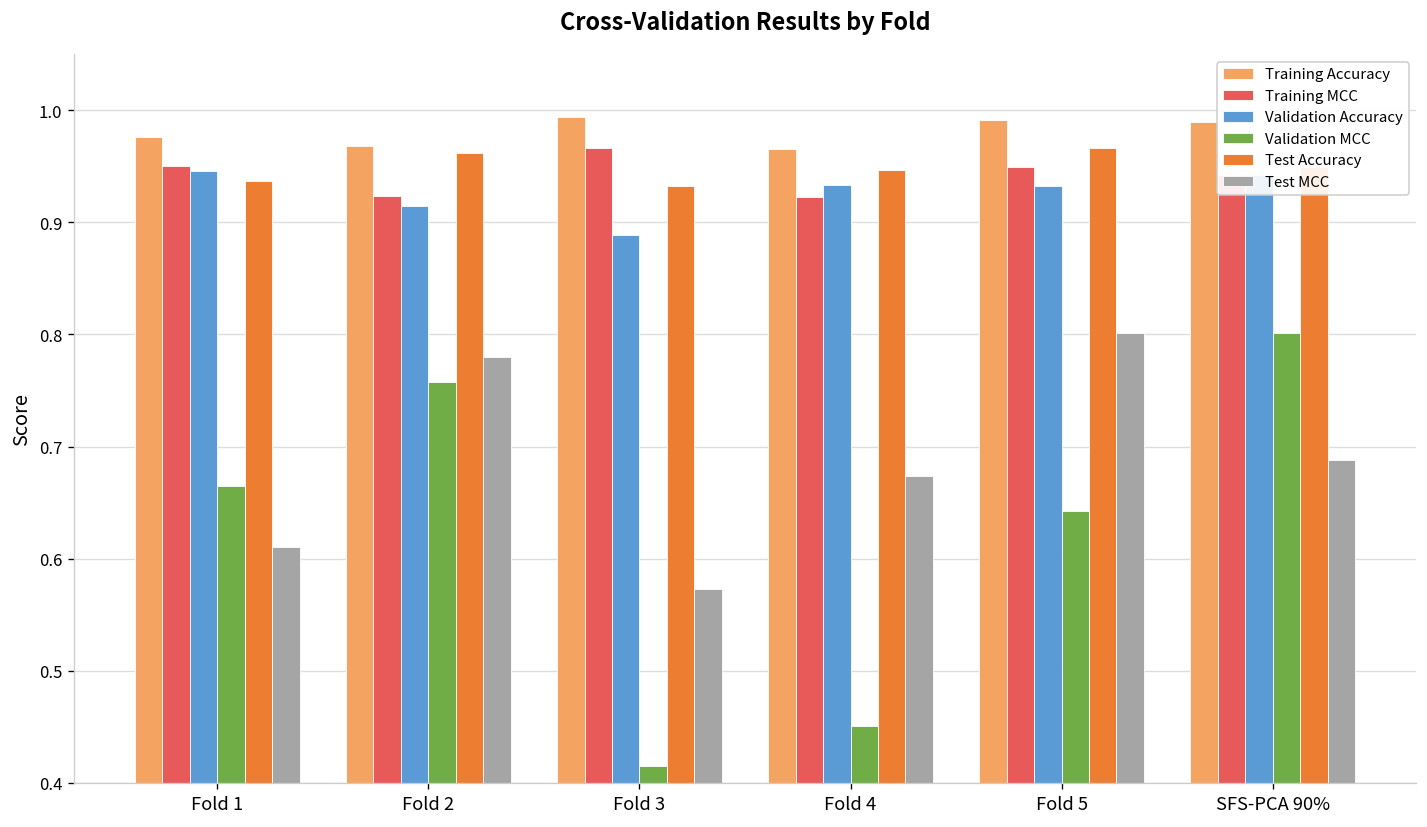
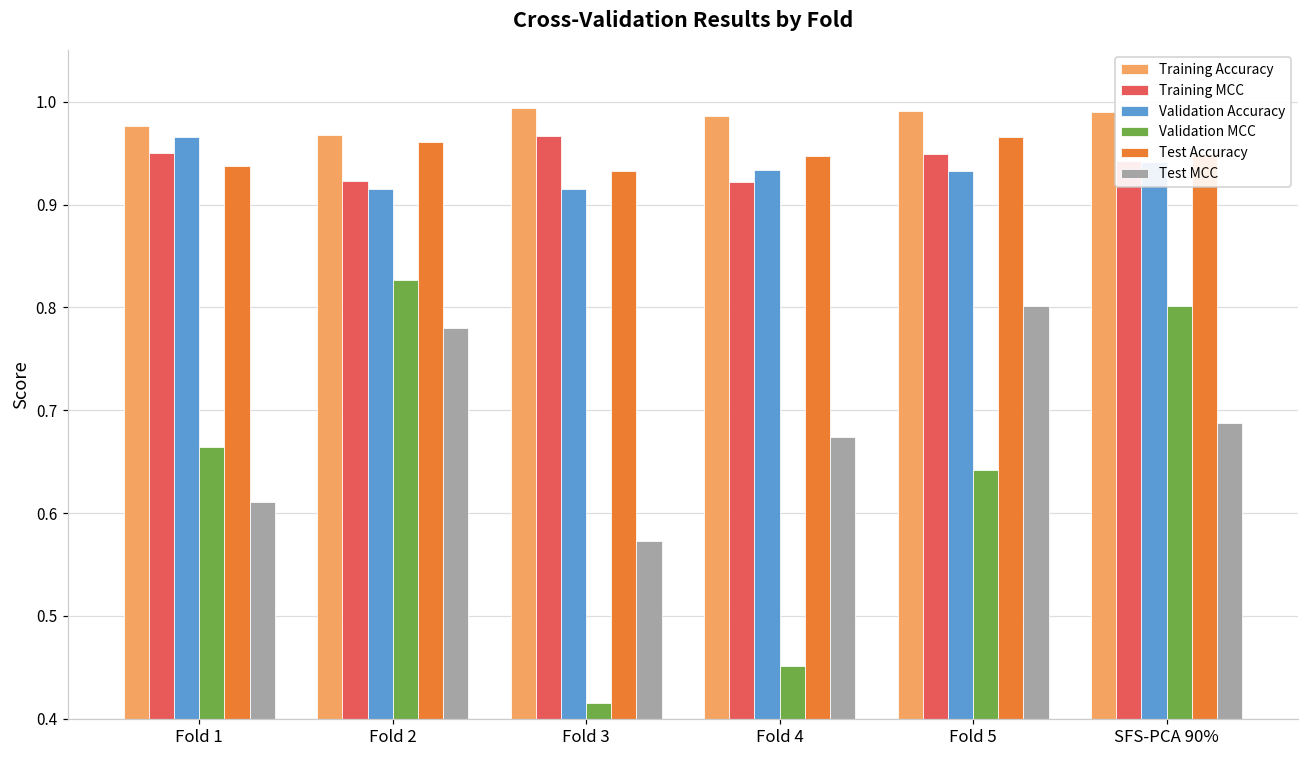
  {
    "Training Accuracy": {
      "Fold 1": 0.98,
      "Fold 2": 0.97,
      "Fold 3": 0.99,
-     "Fold 4": 0.97,
+     "Fold 4": 0.99,
      "Fold 5": 0.99,
      "SFS-PCA 90%": 0.99
    },
    "Validation Accuracy": {
-     "Fold 1": 0.95,
+     "Fold 1": 0.97,
      "Fold 2": 0.91,
-     "Fold 3": 0.89,
+     "Fold 3": 0.92,
      "Fold 4": 0.93,
      "Fold 5": 0.93
    },
    "Validation MCC": {
      "Fold 1": 0.66,
-     "Fold 2": 0.76,
+     "Fold 2": 0.83,
      "Fold 3": 0.41,
      "Fold 4": 0.45,
      "Fold 5": 0.64,
      "SFS-PCA 90%": 0.80
    },
    "Test MCC": {
      "Fold 1": 0.61,
      "Fold 2": 0.78,
      "Fold 3": 0.57,
      "Fold 4": 0.67,
      "Fold 5": 0.80,
      "SFS-PCA 90%": 0.69
    }
  }
